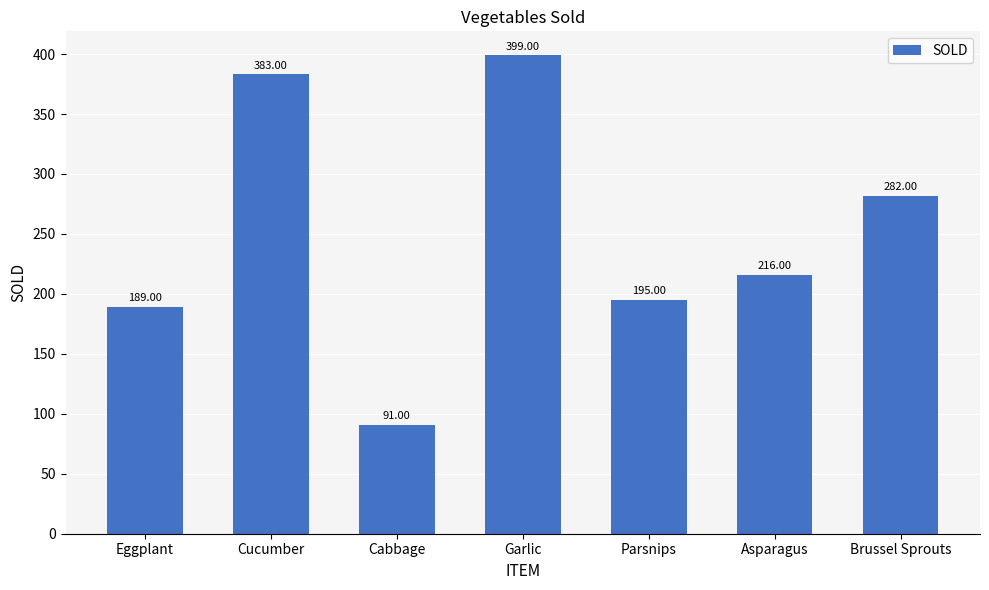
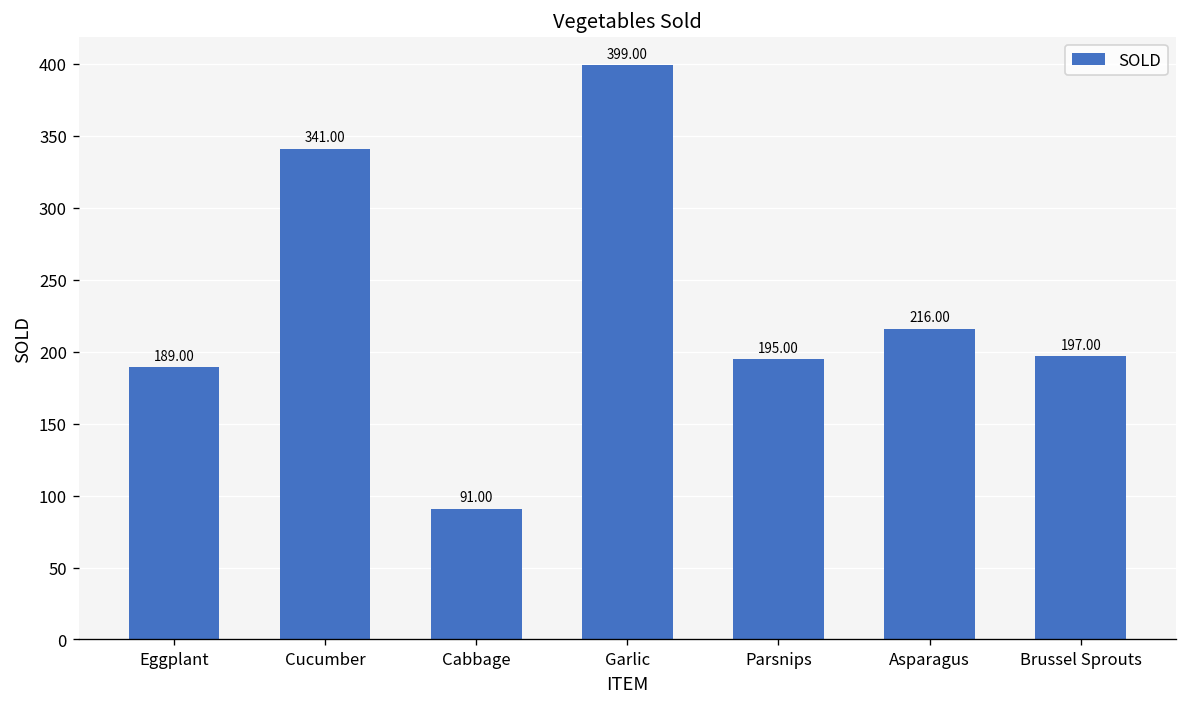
  {
    "Eggplant": 189.00,
-   "Cucumber": 383.00,
+   "Cucumber": 341.00,
    "Cabbage": 91.00,
    "Garlic": 399.00,
    "Parsnips": 195.00,
    "Asparagus": 216.00,
-   "Brussel Sprouts": 282.00
+   "Brussel Sprouts": 197.00
  }
